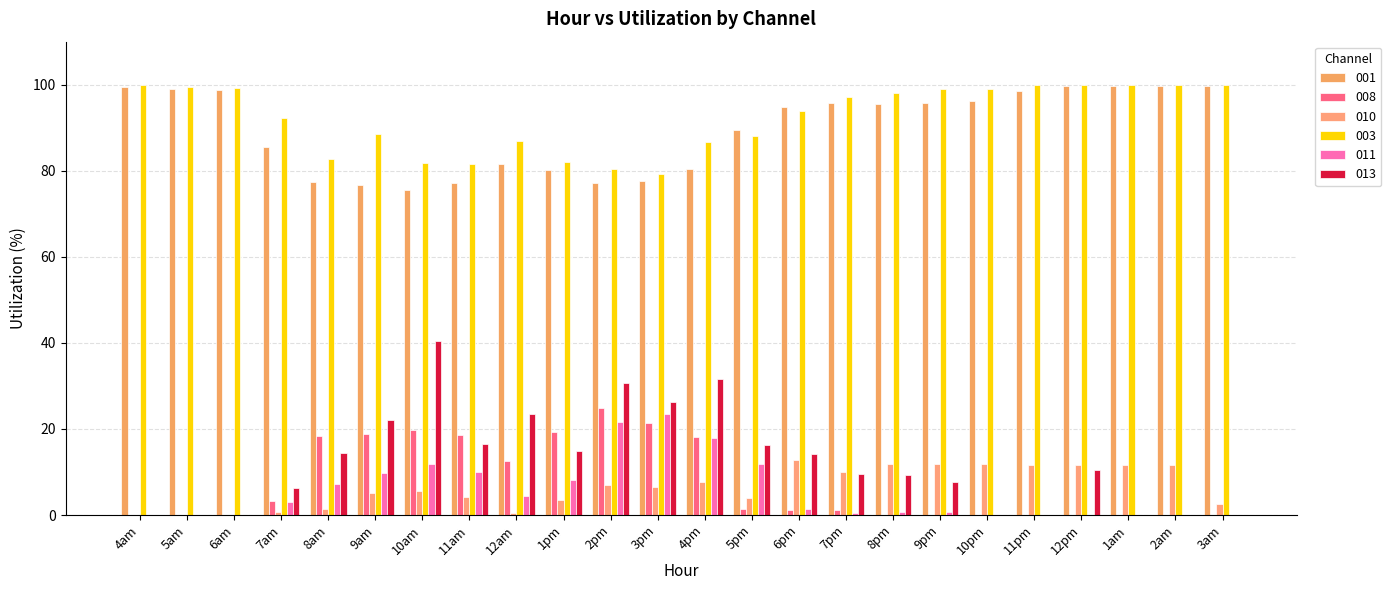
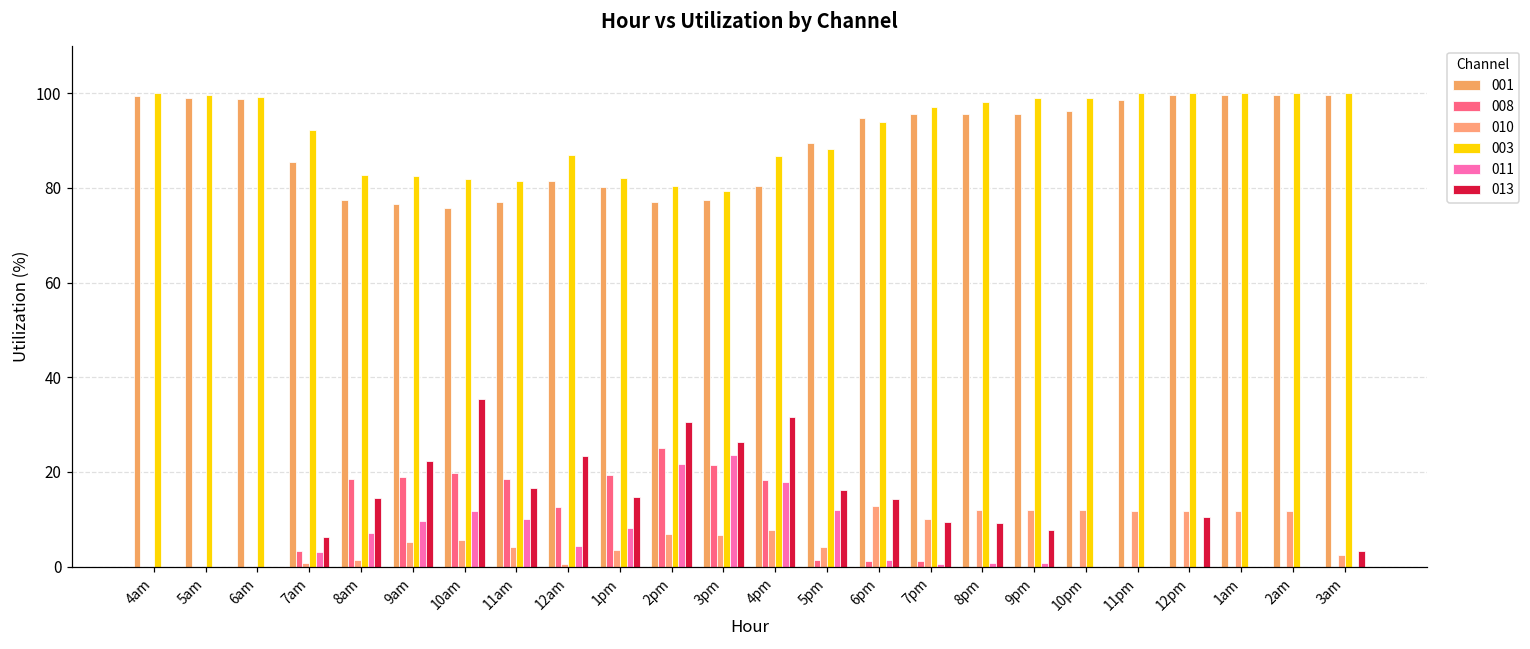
  {
    "003": {
      "4am": 100,
      "5am": 100,
      "6am": 99,
      "7am": 92,
      "8am": 83,
-     "9am": 89,
+     "9am": 83,
      "10am": 82,
      "11am": 82,
      "12am": 87,
      "1pm": 82,
      "2pm": 80,
      "3pm": 79,
      "4pm": 87,
      "5pm": 88,
      "6pm": 94,
      "7pm": 97,
      "8pm": 98,
      "9pm": 99,
      "10pm": 99,
      "11pm": 100,
      "12pm": 100,
      "1am": 100,
      "2am": 100,
      "3am": 100
    },
    "013": {
      "4am": 0,
      "5am": 0,
      "6am": 0,
      "7am": 6,
      "8am": 14,
      "9am": 22,
-     "10am": 40,
+     "10am": 35,
      "11am": 17,
      "12am": 23,
      "1pm": 15,
      "2pm": 31,
      "3pm": 26,
      "4pm": 32,
      "5pm": 16,
      "6pm": 14,
      "7pm": 9,
      "8pm": 9,
      "9pm": 8,
      "10pm": 0,
      "11pm": 0,
      "12pm": 11,
      "1am": 0,
      "2am": 0,
-     "3am": 0
+     "3am": 3
    }
  }
